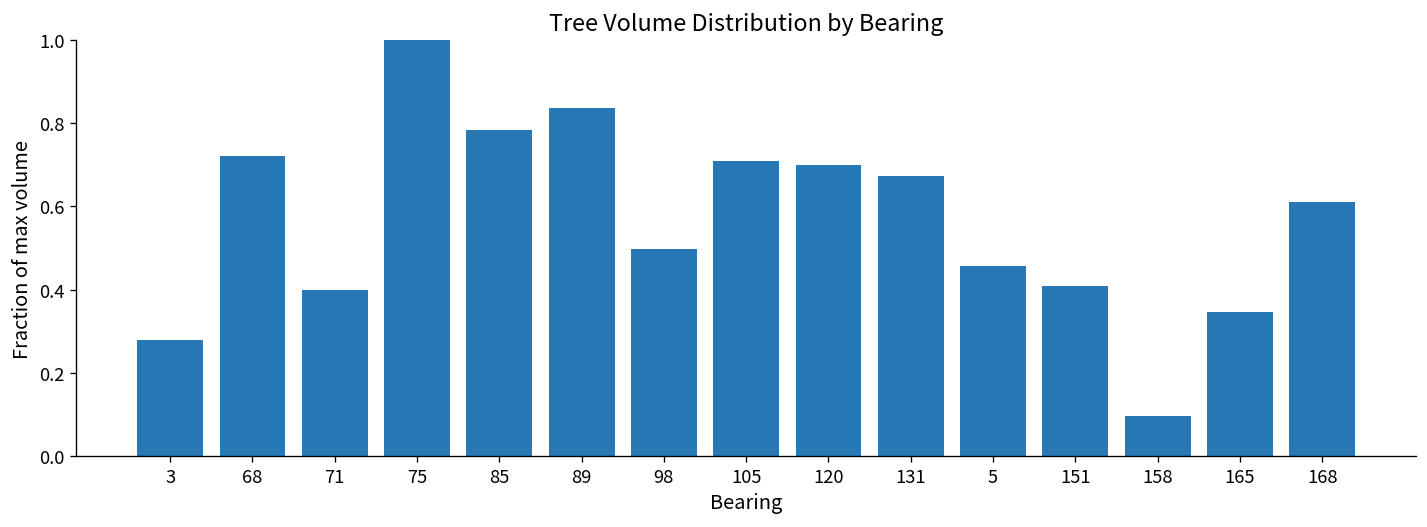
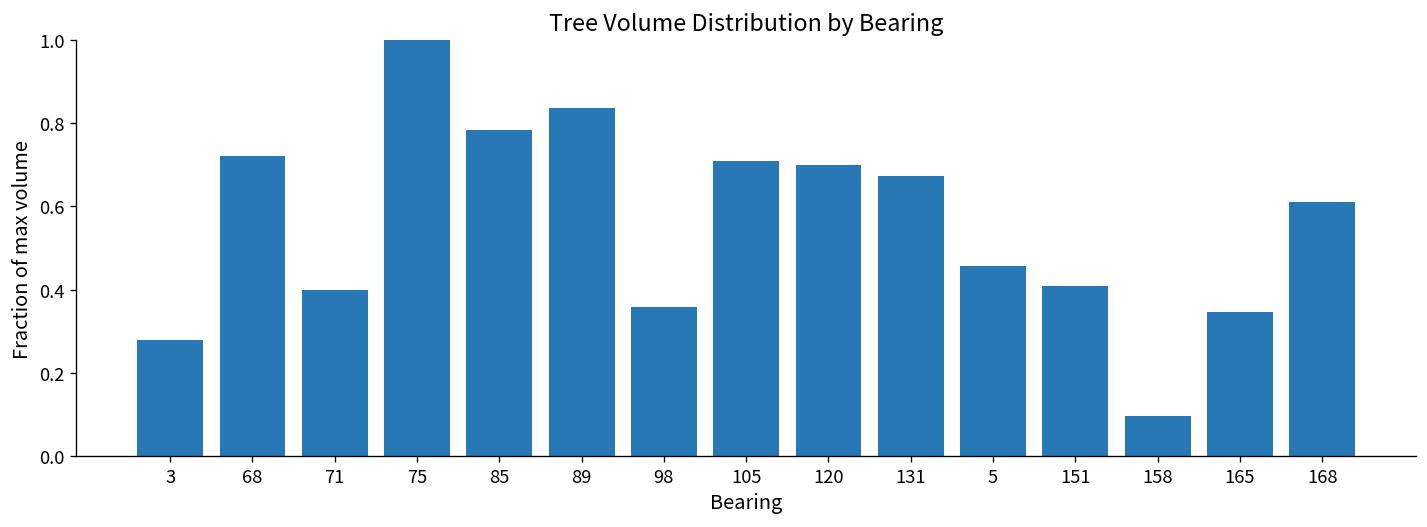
  {
    "3": 0.28,
    "68": 0.72,
    "71": 0.40,
    "75": 1.00,
    "85": 0.79,
    "89": 0.84,
-   "98": 0.50,
+   "98": 0.36,
    "105": 0.71,
    "120": 0.70,
    "131": 0.67,
    "5": 0.46,
    "151": 0.41,
    "158": 0.09,
    "165": 0.35,
    "168": 0.61
  }
